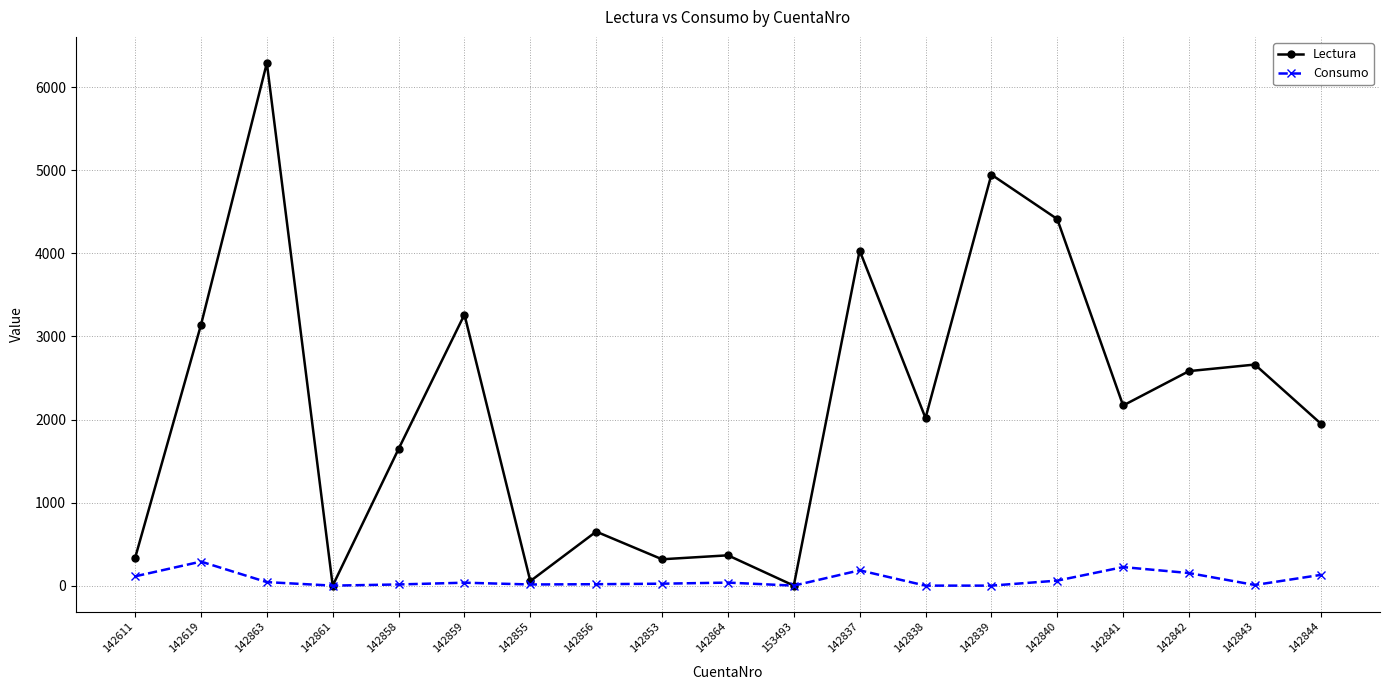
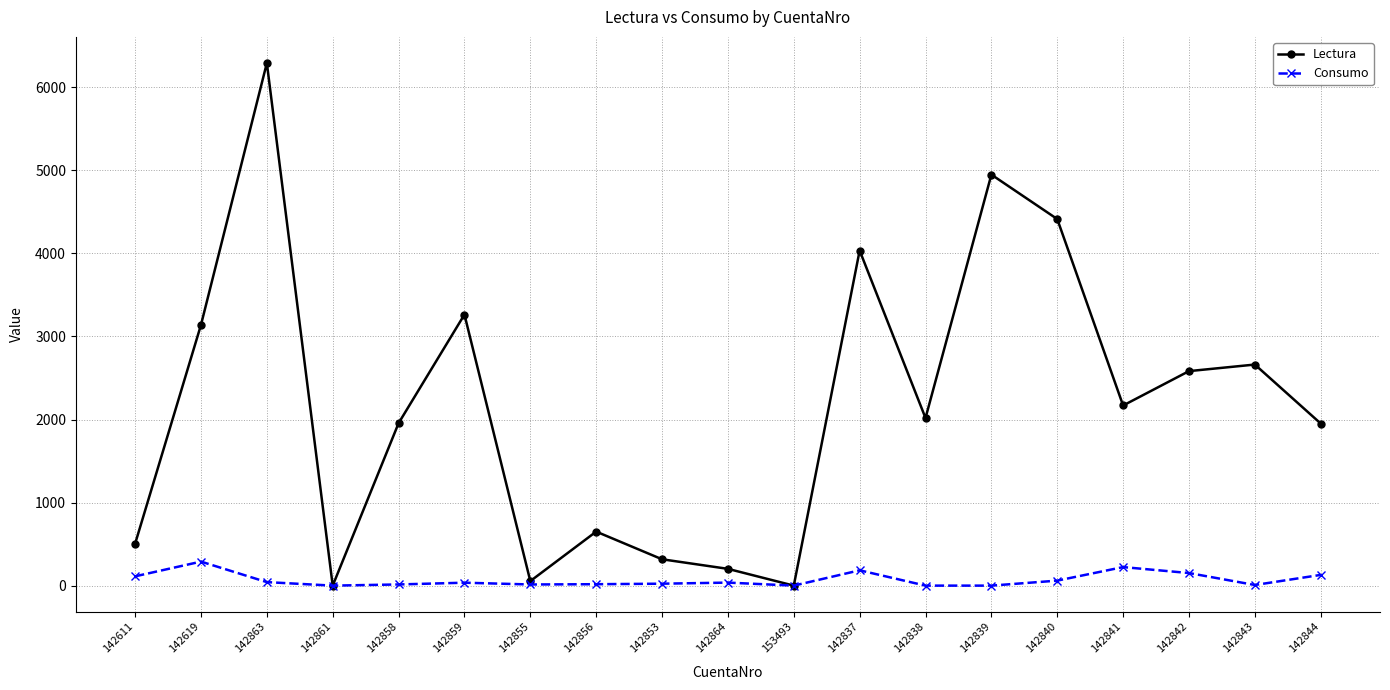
  {
    "Lectura": {
-     "142611": 300,
+     "142611": 500,
      "142619": 3100,
      "142863": 6300,
-     "142858": 1600,
+     "142858": 2000,
      "142859": 3300,
      "142855": 100,
      "142856": 700,
      "142853": 300,
-     "142864": 400,
+     "142864": 200,
      "142837": 4000,
      "142838": 2000,
      "142839": 4900,
      "142840": 4400,
      "142841": 2200,
      "142842": 2600,
      "142843": 2700,
      "142844": 2000
    },
    "Consumo": {
      "142611": 100,
      "142619": 300,
      "142863": 0,
      "142858": 0,
      "142859": 0,
      "142855": 0,
      "142856": 0,
      "142853": 0,
      "142864": 0,
      "142837": 200,
      "142838": 0,
      "142839": 0,
      "142840": 100,
      "142841": 200,
      "142842": 200,
      "142843": 0,
      "142844": 100
    }
  }
